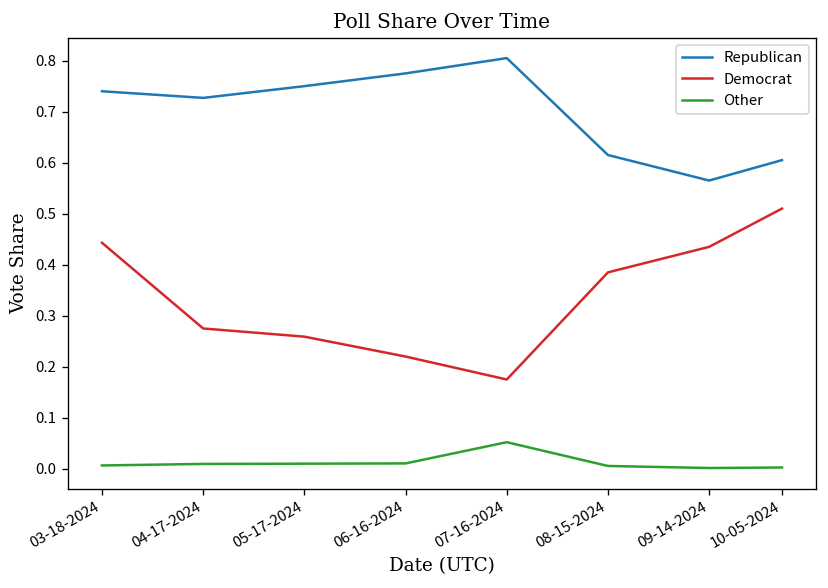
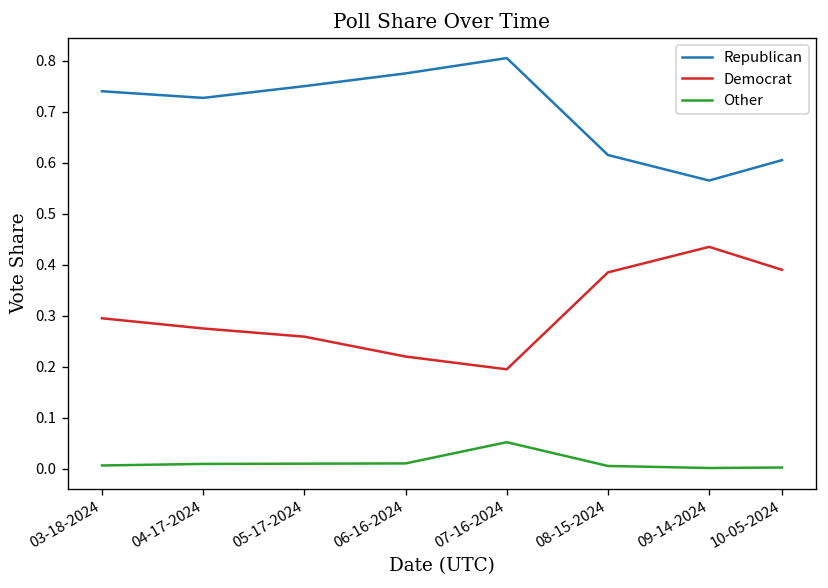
  {
    "Republican": {
      "03-18-2024": 0.74,
      "04-17-2024": 0.73,
      "05-17-2024": 0.75,
      "06-16-2024": 0.78,
      "07-16-2024": 0.81,
      "08-15-2024": 0.62,
      "09-14-2024": 0.57,
      "10-05-2024": 0.61
    },
    "Democrat": {
-     "03-18-2024": 0.44,
+     "03-18-2024": 0.30,
      "04-17-2024": 0.28,
      "05-17-2024": 0.26,
      "06-16-2024": 0.22,
-     "07-16-2024": 0.18,
+     "07-16-2024": 0.20,
      "08-15-2024": 0.39,
      "09-14-2024": 0.44,
-     "10-05-2024": 0.51
+     "10-05-2024": 0.39
    },
    "Other": {
      "03-18-2024": 0.01,
      "04-17-2024": 0.01,
      "05-17-2024": 0.01,
      "06-16-2024": 0.01,
      "07-16-2024": 0.05,
      "08-15-2024": 0.01,
      "09-14-2024": 0.00,
      "10-05-2024": 0.00
    }
  }
